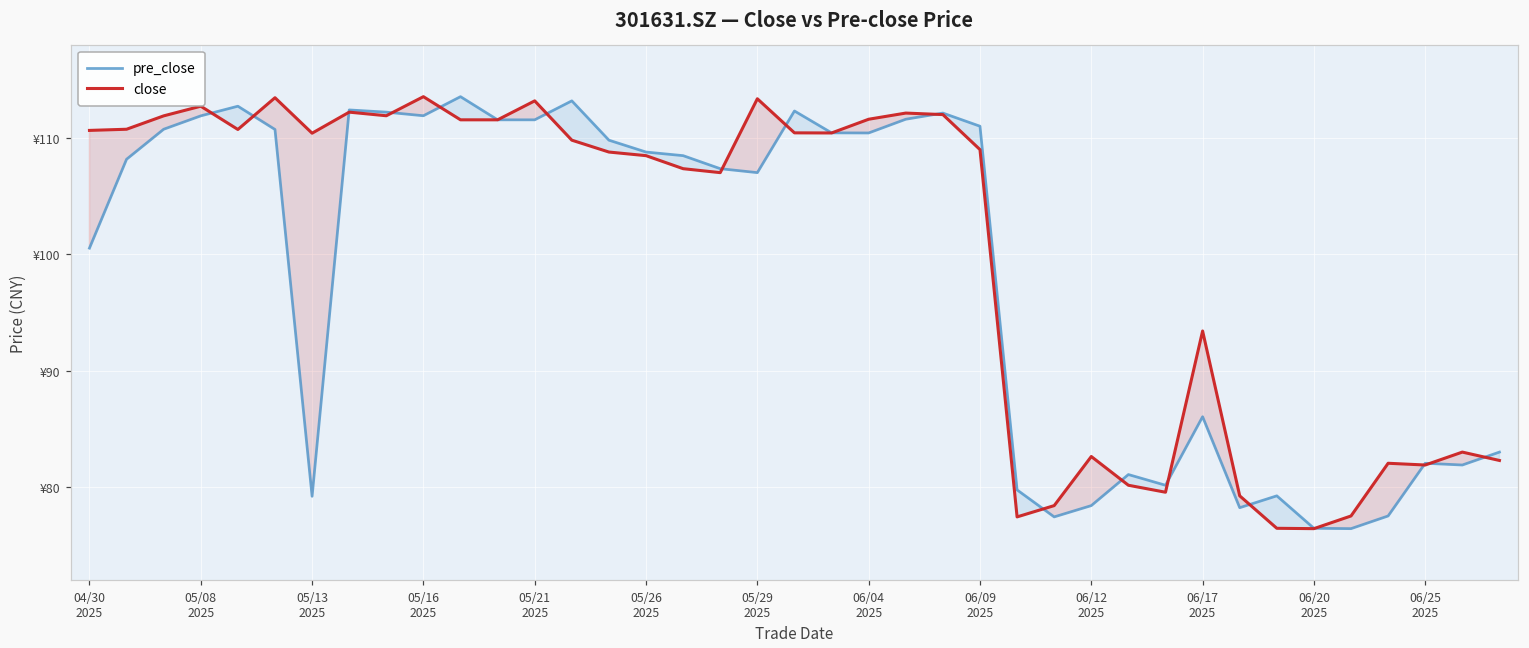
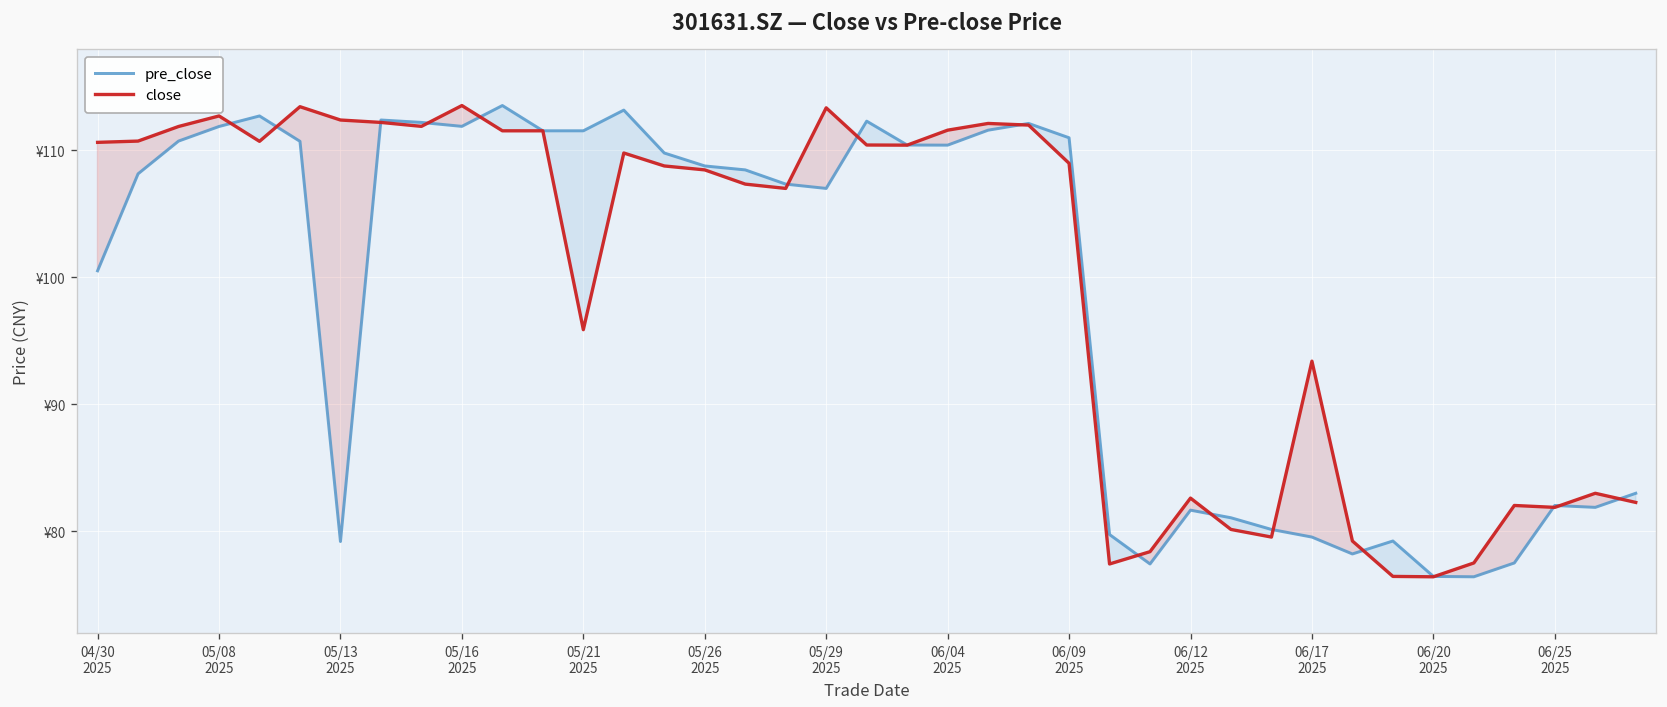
  {
    "pre_close": {
      "04/30 2025": "¥100.5",
      "05/08 2025": "¥111.9",
      "05/13 2025": "¥79.2",
      "05/16 2025": "¥111.9",
      "05/21 2025": "¥111.6",
      "05/26 2025": "¥108.8",
      "05/29 2025": "¥107.0",
      "06/04 2025": "¥110.4",
      "06/09 2025": "¥111.0",
-     "06/12 2025": "¥78.4",
-     "06/17 2025": "¥86.0"
+     "06/12 2025": "¥81.7",
+     "06/17 2025": "¥79.5"
    },
    "close": {
      "04/30 2025": "¥110.6",
-     "05/13 2025": "¥110.4",
+     "05/13 2025": "¥112.4",
      "05/16 2025": "¥113.5",
-     "05/21 2025": "¥113.2",
+     "05/21 2025": "¥95.9",
      "05/26 2025": "¥108.5",
      "05/29 2025": "¥113.4",
      "06/04 2025": "¥111.6",
      "06/09 2025": "¥109.0",
      "06/12 2025": "¥82.6",
      "06/17 2025": "¥93.4"
    }
  }
